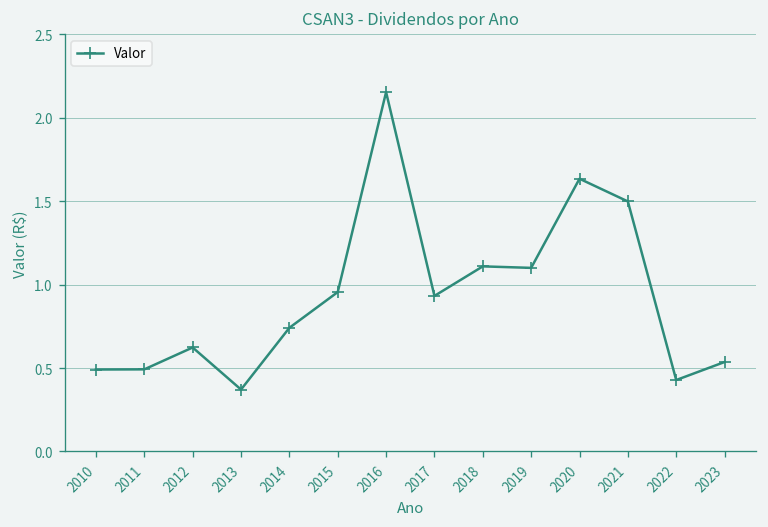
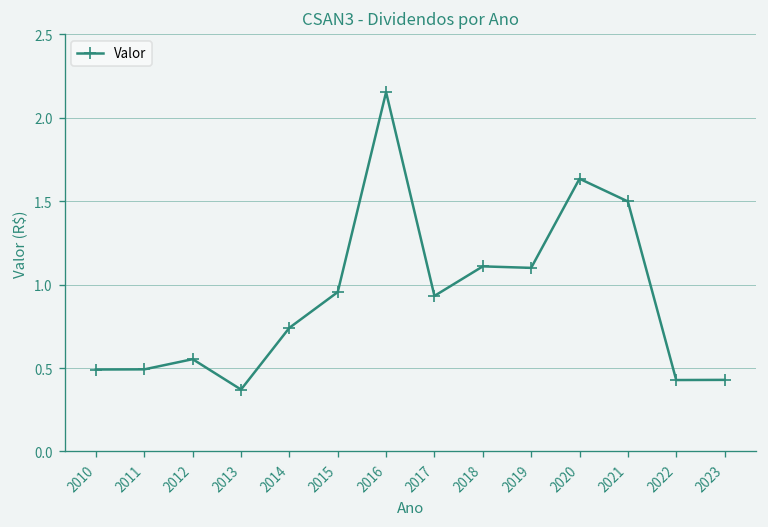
  {
    "2010": 0.49,
    "2011": 0.49,
-   "2012": 0.62,
+   "2012": 0.55,
    "2013": 0.37,
    "2014": 0.74,
    "2015": 0.96,
    "2016": 2.15,
    "2017": 0.93,
    "2018": 1.11,
    "2019": 1.10,
    "2020": 1.63,
    "2021": 1.50,
    "2022": 0.43,
-   "2023": 0.54
+   "2023": 0.43
  }
